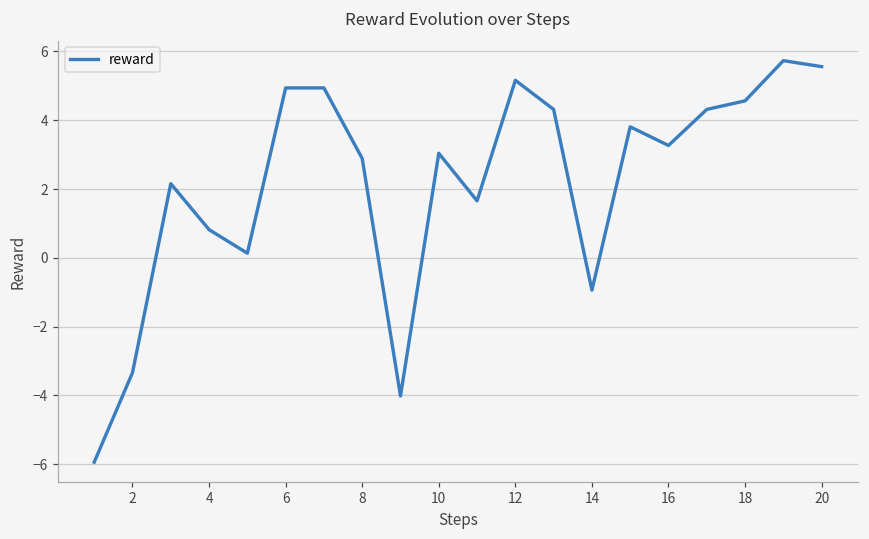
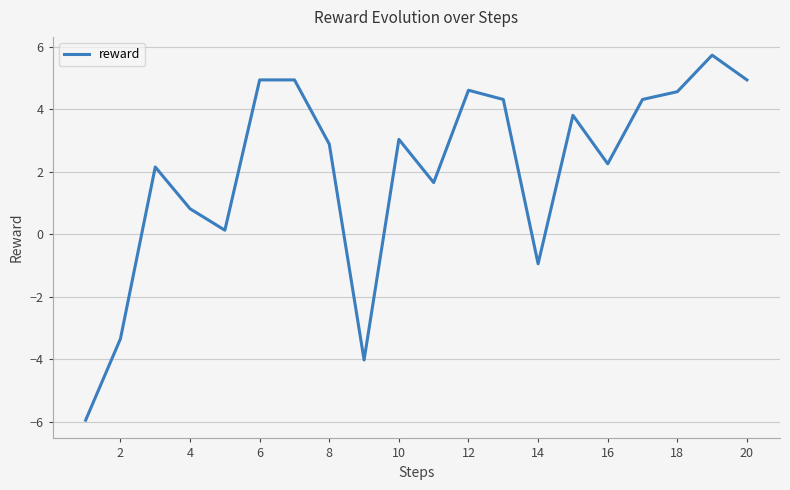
  {
    "2": -3.3,
    "4": 0.8,
    "6": 4.9,
    "8": 2.9,
    "10": 3.0,
-   "12": 5.2,
+   "12": 4.6,
    "14": -0.9,
-   "16": 3.3,
+   "16": 2.3,
    "18": 4.6,
-   "20": 5.6
+   "20": 4.9
  }
